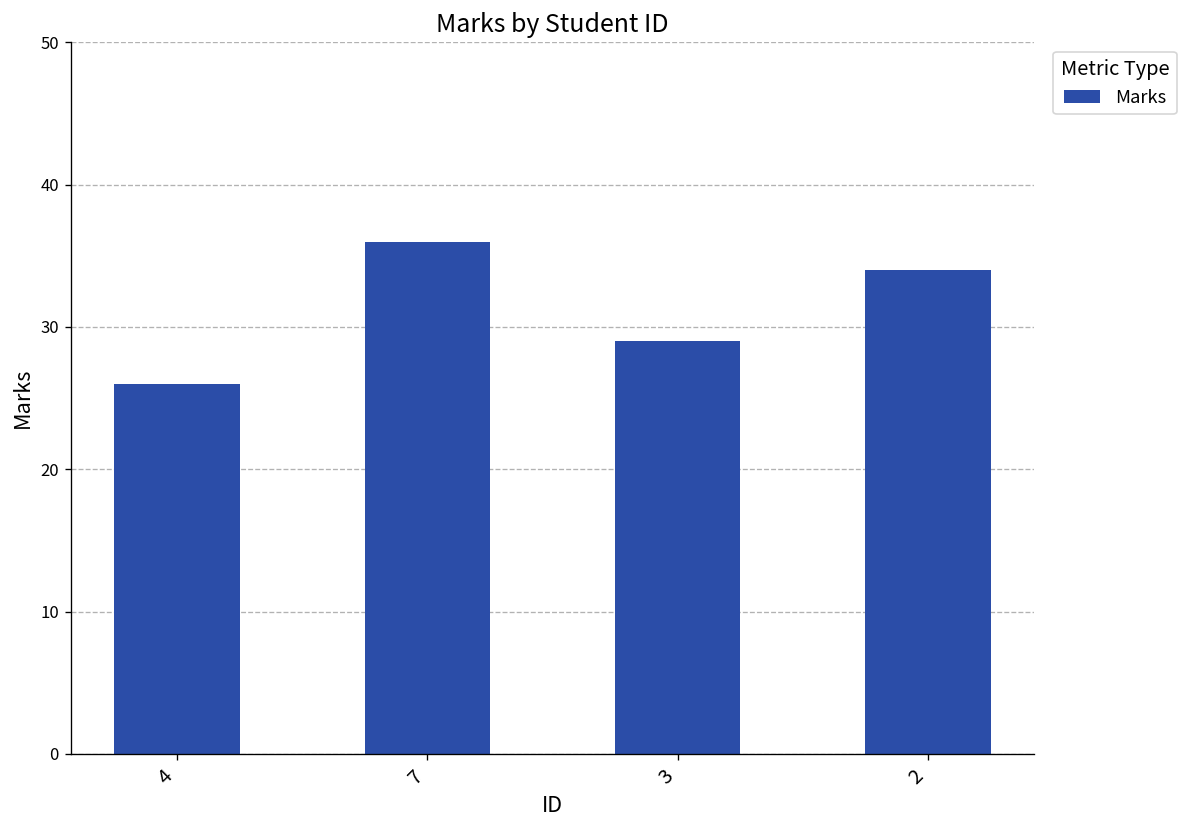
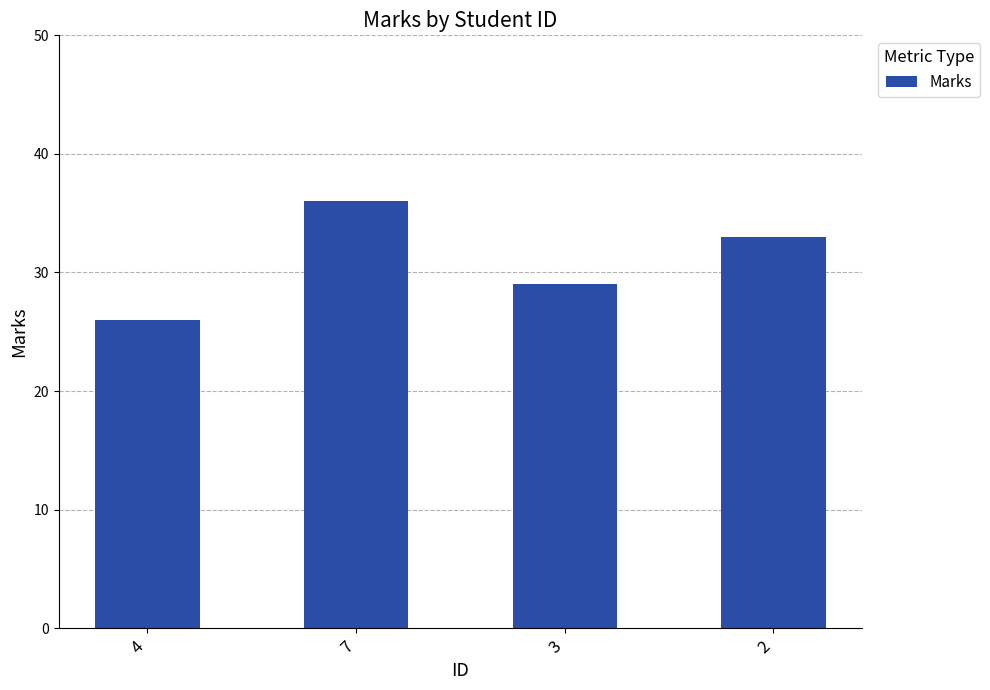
  {
    "4": 26,
    "7": 36,
    "3": 29,
-   "2": 34
+   "2": 33
  }
